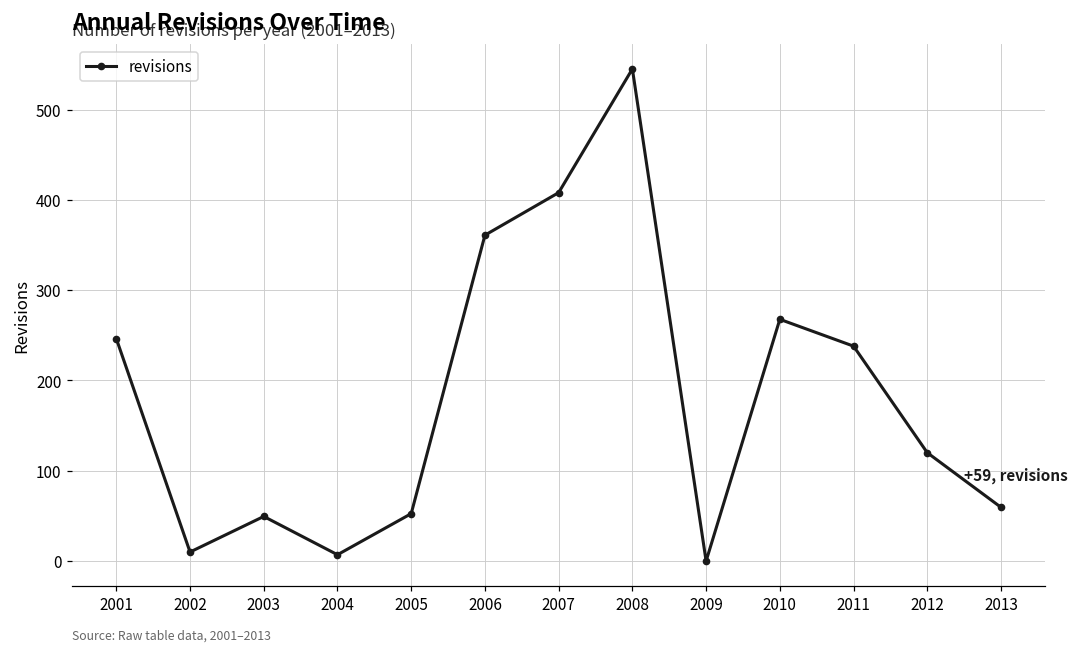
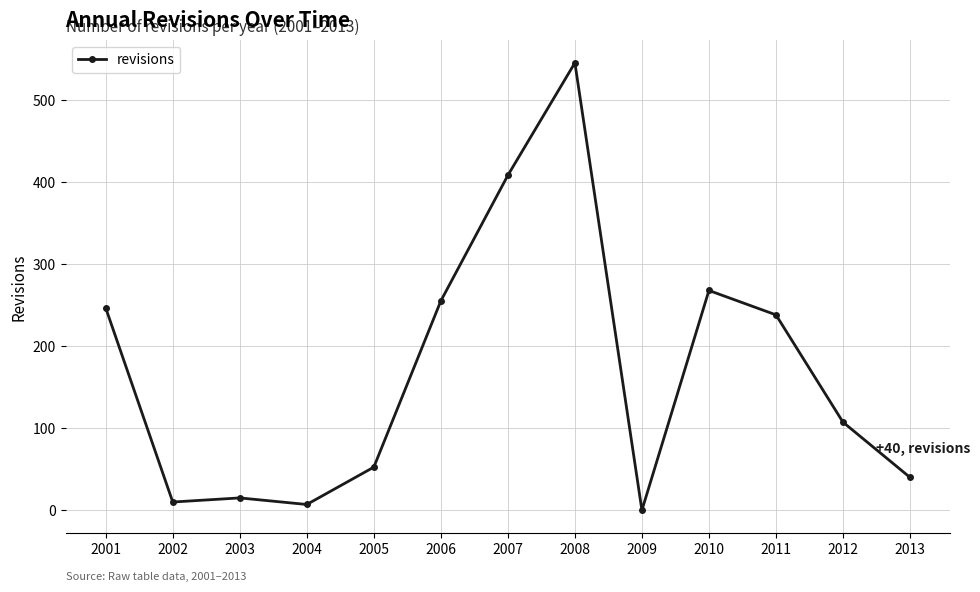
  {
-   "2003": "50",
-   "2006": "360",
-   "2012": "120",
-   "2013": "+59,"
+   "2003": "20",
+   "2006": "260",
+   "2012": "110",
+   "2013": "+40,"
  }
